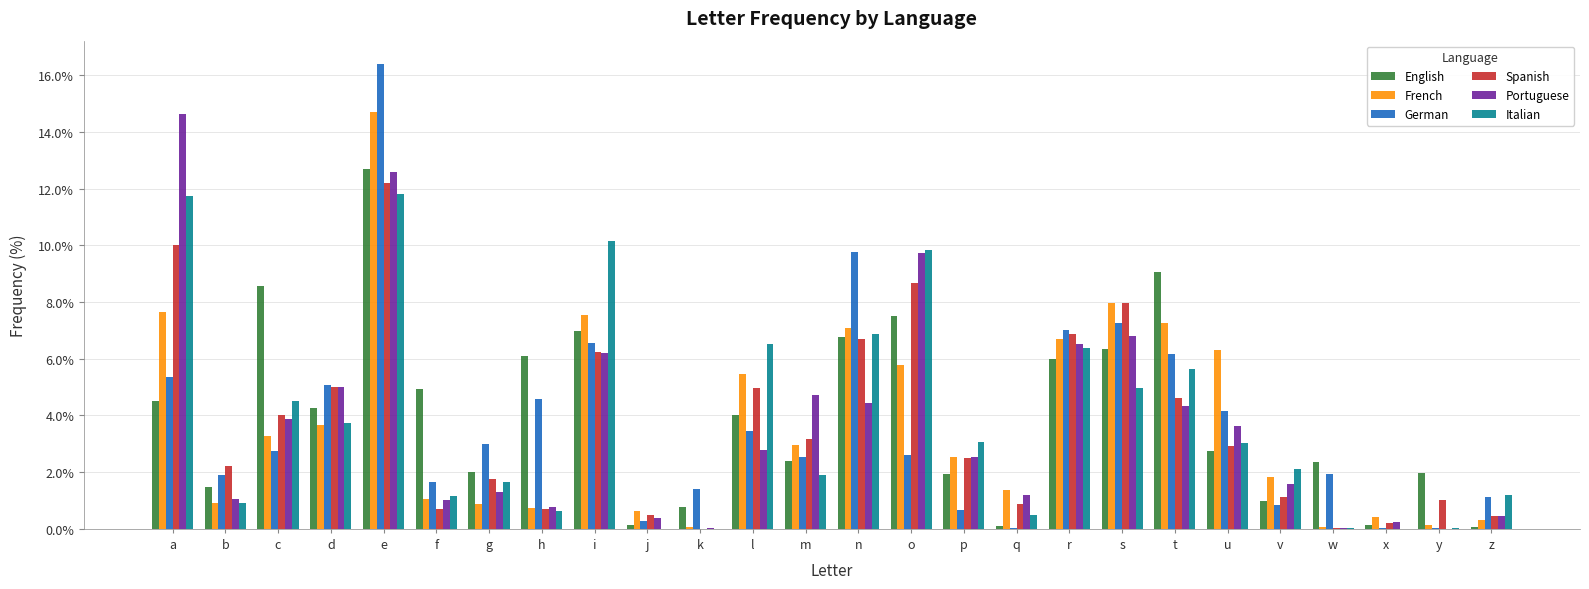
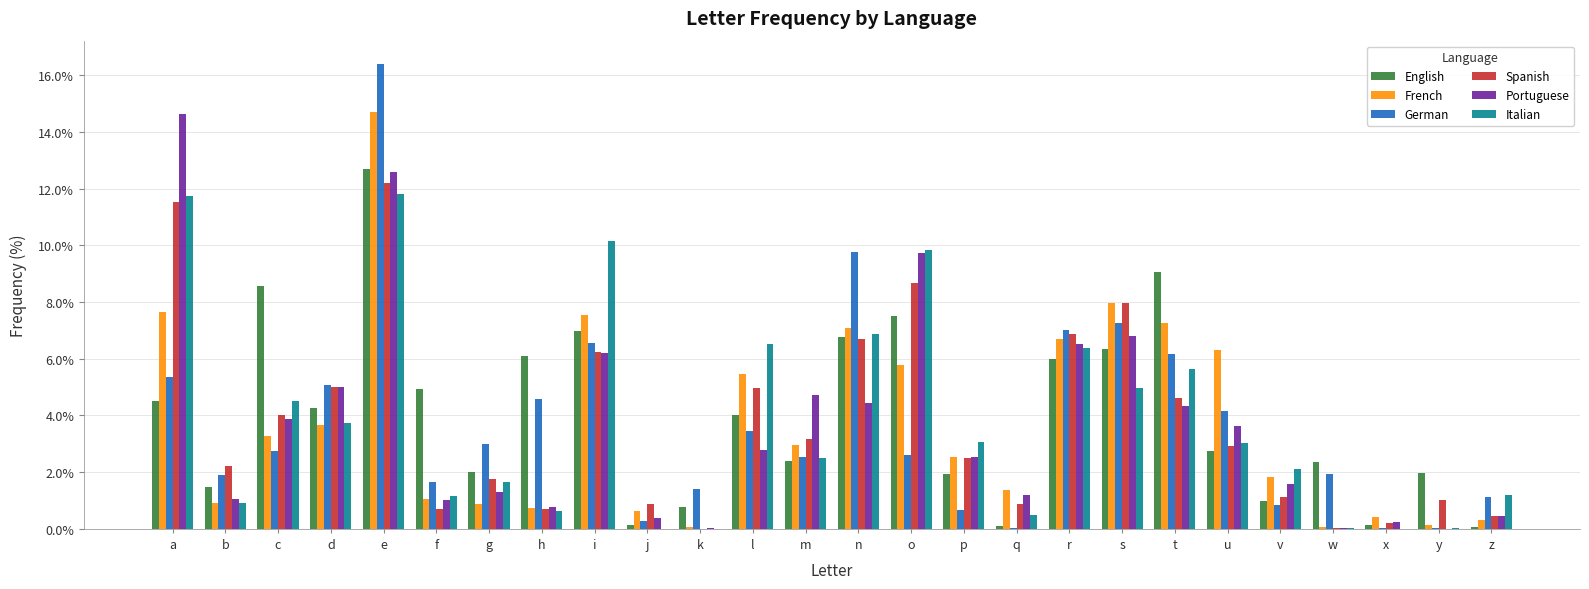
  {
    "English": {
      "a": "4.5%",
      "b": "1.5%",
      "c": "8.6%",
      "d": "4.3%",
      "e": "12.7%",
      "f": "4.9%",
      "g": "2.0%",
      "h": "6.1%",
      "i": "7.0%",
      "j": "0.2%",
      "k": "0.8%",
      "l": "4.0%",
      "m": "2.4%",
      "n": "6.7%",
      "o": "7.5%",
      "p": "1.9%",
      "q": "0.1%",
      "r": "6.0%",
      "s": "6.3%",
      "t": "9.1%",
      "u": "2.8%",
      "v": "1.0%",
      "w": "2.4%",
      "x": "0.2%",
      "y": "2.0%"
    },
    "French": {
      "a": "7.6%",
      "b": "0.9%",
      "c": "3.3%",
      "d": "3.7%",
      "e": "14.7%",
      "f": "1.1%",
      "g": "0.9%",
      "h": "0.7%",
      "i": "7.5%",
      "j": "0.6%",
      "l": "5.5%",
      "m": "3.0%",
      "n": "7.1%",
      "o": "5.8%",
      "p": "2.5%",
      "q": "1.4%",
      "r": "6.7%",
      "s": "7.9%",
      "t": "7.2%",
      "u": "6.3%",
      "v": "1.8%",
      "x": "0.4%",
      "y": "0.1%",
      "z": "0.3%"
    },
    "German": {
      "a": "5.4%",
      "b": "1.9%",
      "c": "2.7%",
      "d": "5.1%",
      "e": "16.4%",
      "f": "1.7%",
      "g": "3.0%",
      "h": "4.6%",
      "i": "6.6%",
      "j": "0.3%",
      "k": "1.4%",
      "l": "3.4%",
      "m": "2.5%",
      "n": "9.8%",
      "o": "2.6%",
      "p": "0.7%",
      "r": "7.0%",
      "s": "7.3%",
      "t": "6.2%",
      "u": "4.2%",
      "v": "0.8%",
      "w": "1.9%",
      "z": "1.1%"
    },
    "Spanish": {
-     "a": "10.0%",
+     "a": "11.5%",
      "b": "2.2%",
      "c": "4.0%",
      "d": "5.0%",
      "e": "12.2%",
      "f": "0.7%",
      "g": "1.8%",
      "h": "0.7%",
      "i": "6.2%",
-     "j": "0.5%",
+     "j": "0.9%",
      "l": "5.0%",
      "m": "3.2%",
      "n": "6.7%",
      "o": "8.7%",
      "p": "2.5%",
      "q": "0.9%",
      "r": "6.9%",
      "s": "8.0%",
      "t": "4.6%",
      "u": "2.9%",
      "v": "1.1%",
      "x": "0.2%",
      "y": "1.0%",
      "z": "0.5%"
    },
    "Portuguese": {
      "a": "14.6%",
      "b": "1.0%",
      "c": "3.9%",
      "d": "5.0%",
      "e": "12.6%",
      "f": "1.0%",
      "g": "1.3%",
      "h": "0.8%",
      "i": "6.2%",
      "j": "0.4%",
      "l": "2.8%",
      "m": "4.7%",
      "n": "4.4%",
      "o": "9.7%",
      "p": "2.5%",
      "q": "1.2%",
      "r": "6.5%",
      "s": "6.8%",
      "t": "4.3%",
      "u": "3.6%",
      "v": "1.6%",
      "x": "0.3%",
      "z": "0.5%"
    },
    "Italian": {
      "a": "11.7%",
      "b": "0.9%",
      "c": "4.5%",
      "d": "3.7%",
      "e": "11.8%",
      "f": "1.2%",
      "g": "1.6%",
      "h": "0.6%",
      "i": "10.1%",
      "l": "6.5%",
-     "m": "1.9%",
+     "m": "2.5%",
      "n": "6.9%",
      "o": "9.8%",
      "p": "3.1%",
      "q": "0.5%",
      "r": "6.4%",
      "s": "5.0%",
      "t": "5.6%",
      "u": "3.0%",
      "v": "2.1%",
      "z": "1.2%"
    }
  }
